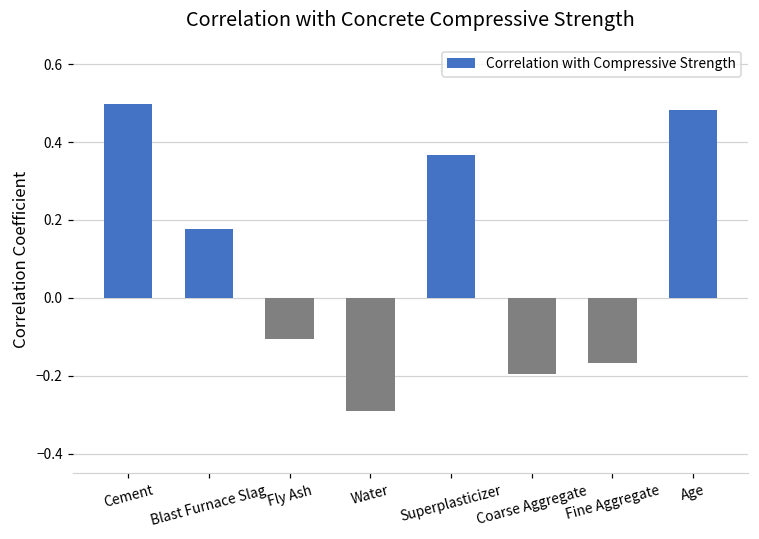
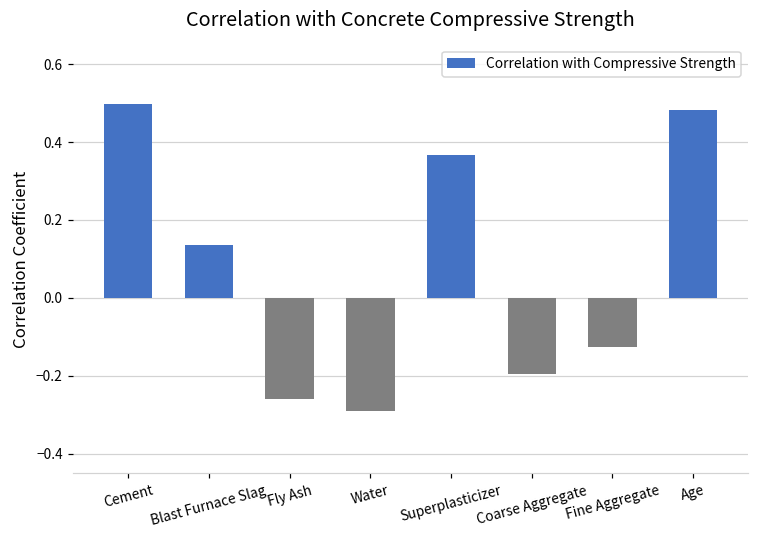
  {
    "Cement": 0.50,
-   "Blast Furnace Slag": 0.18,
-   "Fly Ash": -0.11,
+   "Blast Furnace Slag": 0.13,
+   "Fly Ash": -0.26,
    "Water": -0.29,
    "Superplasticizer": 0.37,
    "Coarse Aggregate": -0.20,
-   "Fine Aggregate": -0.17,
+   "Fine Aggregate": -0.13,
    "Age": 0.48
  }
